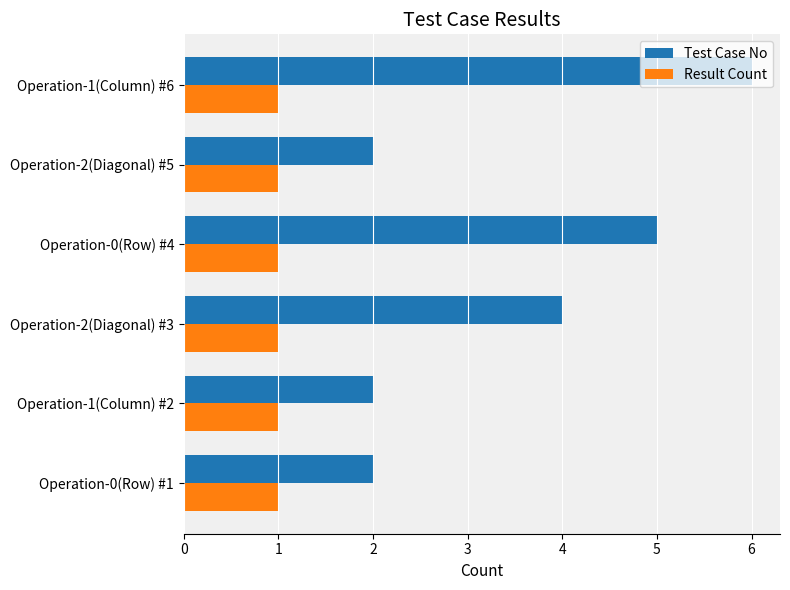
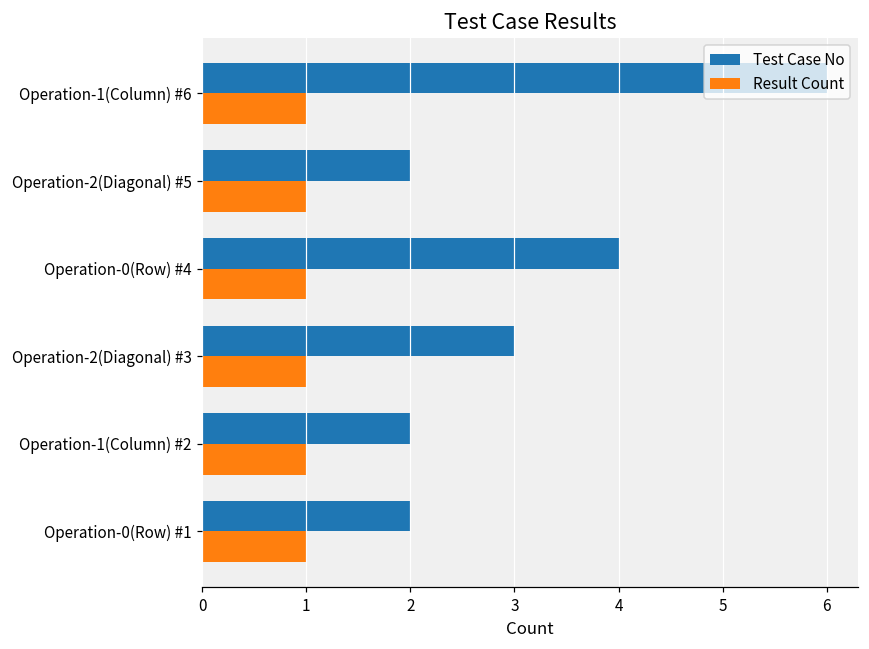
  {
    "Test Case No": {
      "Operation-2(Diagonal) #5": 2,
-     "Operation-0(Row) #4": 5,
-     "Operation-2(Diagonal) #3": 4,
+     "Operation-0(Row) #4": 4,
+     "Operation-2(Diagonal) #3": 3,
      "Operation-1(Column) #2": 2,
      "Operation-0(Row) #1": 2
    },
    "Result Count": {
      "Operation-1(Column) #6": 1,
      "Operation-2(Diagonal) #5": 1,
      "Operation-0(Row) #4": 1,
      "Operation-2(Diagonal) #3": 1,
      "Operation-1(Column) #2": 1,
      "Operation-0(Row) #1": 1
    }
  }
